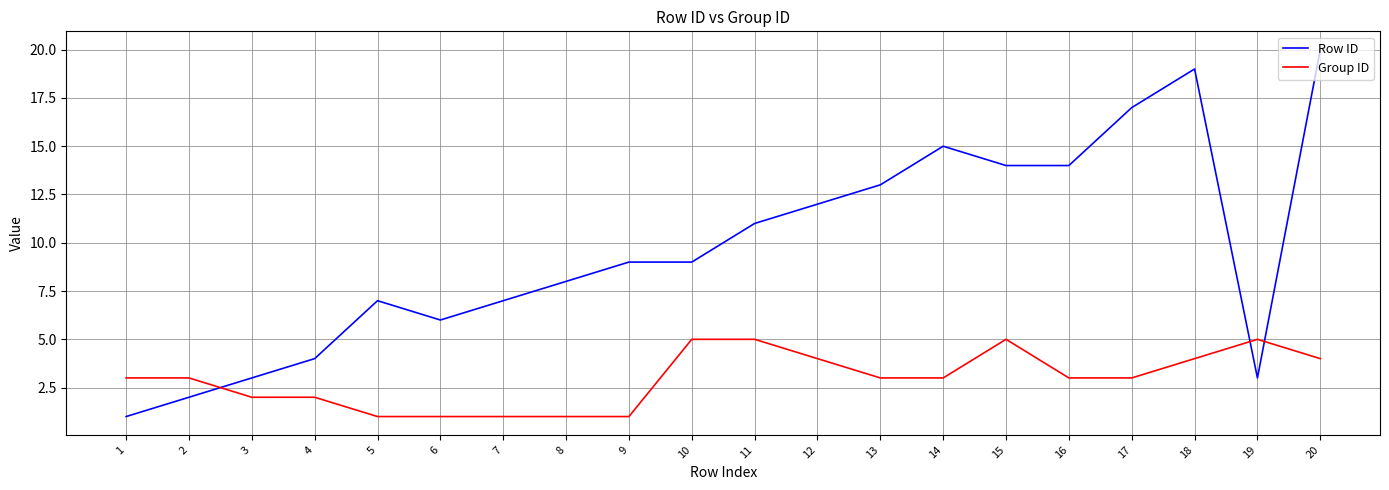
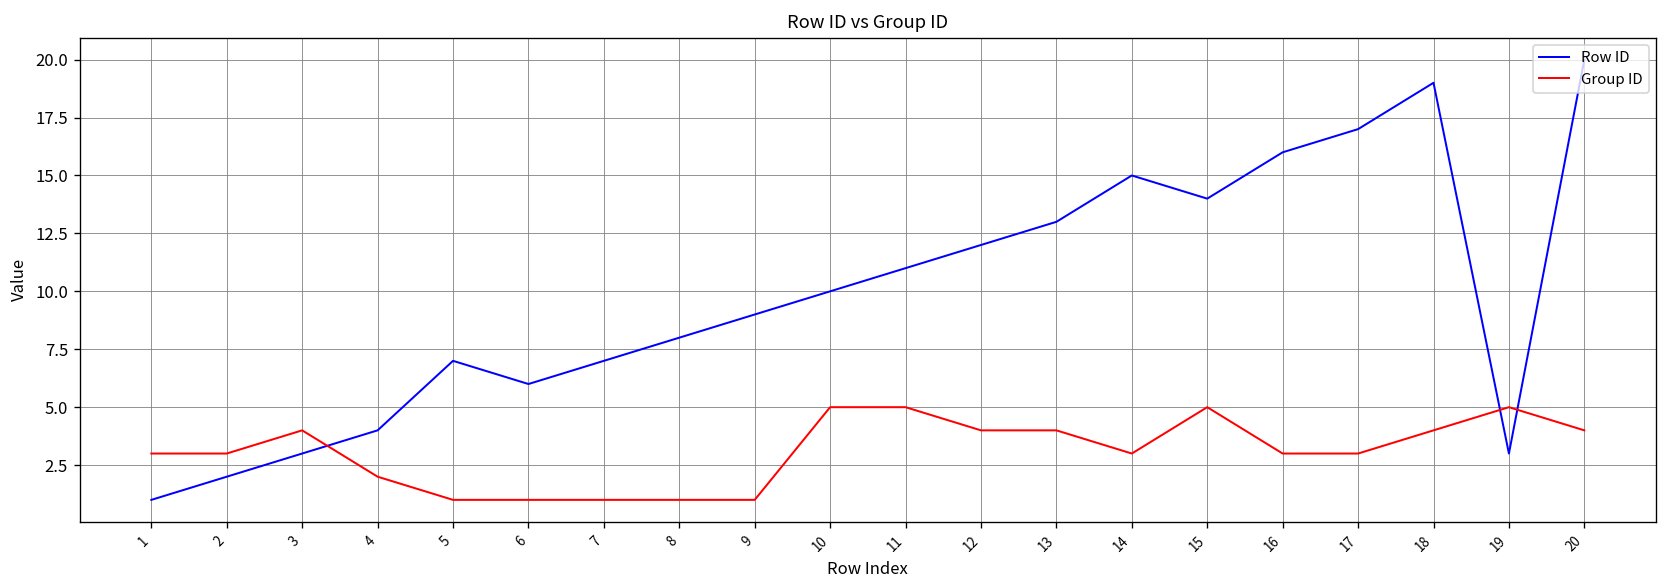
  {
    "Row ID": {
      "1": 1,
      "2": 2,
      "3": 3,
      "4": 4,
      "5": 7,
      "6": 6,
      "7": 7,
      "8": 8,
      "9": 9,
-     "10": 9,
+     "10": 10,
      "11": 11,
      "12": 12,
      "13": 13,
      "14": 15,
      "15": 14,
-     "16": 14,
+     "16": 16,
      "17": 17,
      "18": 19,
      "19": 3
    },
    "Group ID": {
      "1": 3,
      "2": 3,
-     "3": 2,
+     "3": 4,
      "4": 2,
      "5": 1,
      "6": 1,
      "7": 1,
      "8": 1,
      "9": 1,
      "10": 5,
      "11": 5,
      "12": 4,
-     "13": 3,
+     "13": 4,
      "14": 3,
      "15": 5,
      "16": 3,
      "17": 3,
      "18": 4,
      "19": 5,
      "20": 4
    }
  }
